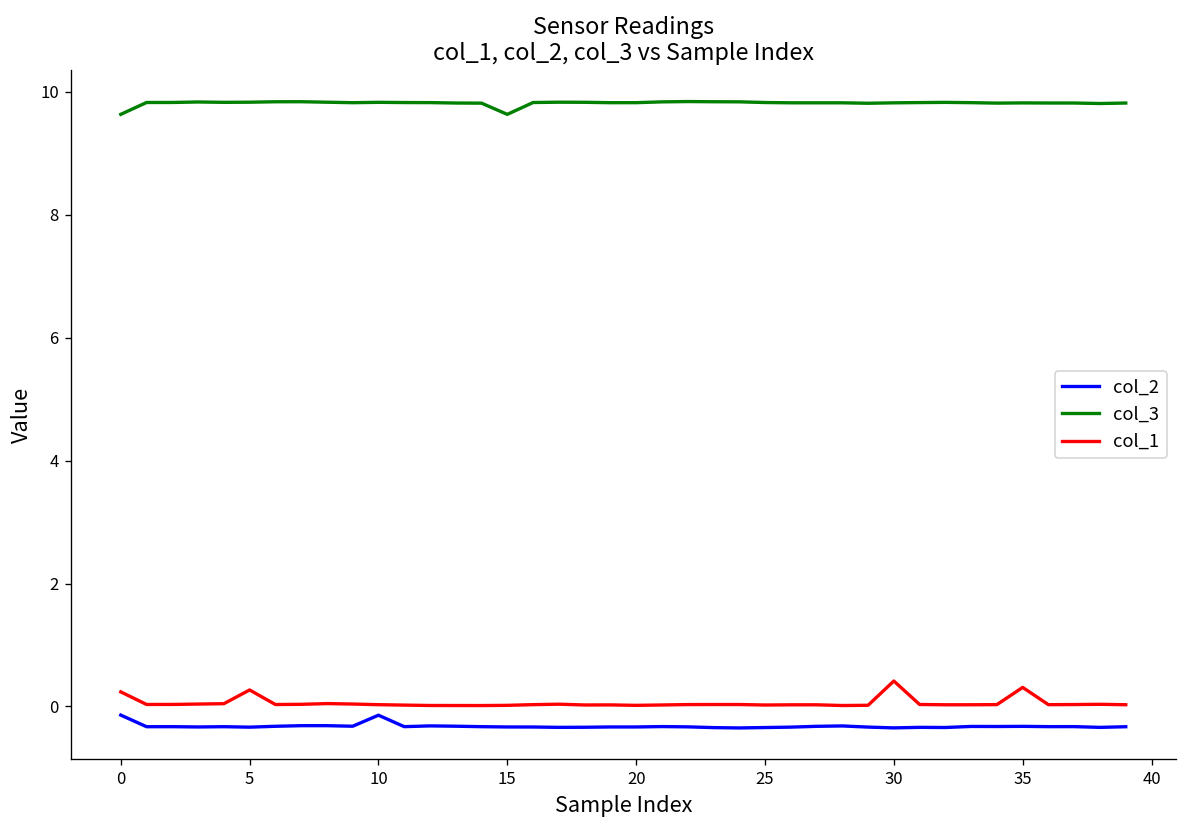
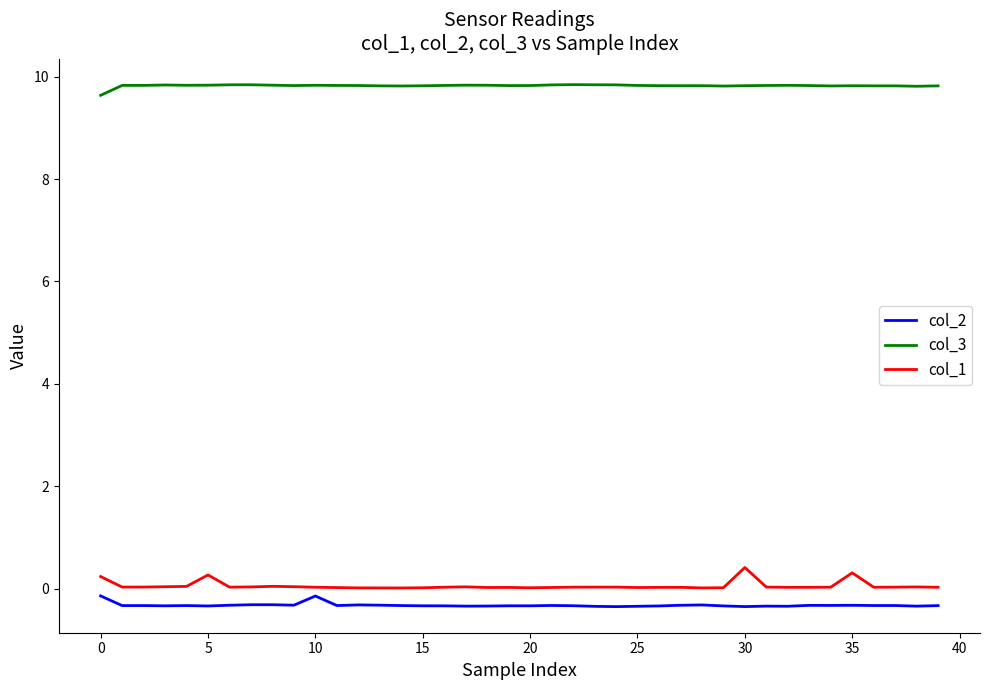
  {
    "col_2": {
      "0": -0.1,
      "5": -0.3,
      "10": -0.1,
      "15": -0.3,
      "20": -0.3,
      "25": -0.3,
      "30": -0.3,
      "35": -0.3
    },
    "col_3": {
      "0": 9.6,
      "5": 9.8,
      "10": 9.8,
-     "15": 9.6,
+     "15": 9.8,
      "20": 9.8,
      "25": 9.8,
      "30": 9.8,
      "35": 9.8
    },
    "col_1": {
      "0": 0.2,
      "5": 0.3,
      "10": 0.0,
      "15": 0.0,
      "20": 0.0,
      "25": 0.0,
      "30": 0.4,
      "35": 0.3
    }
  }
